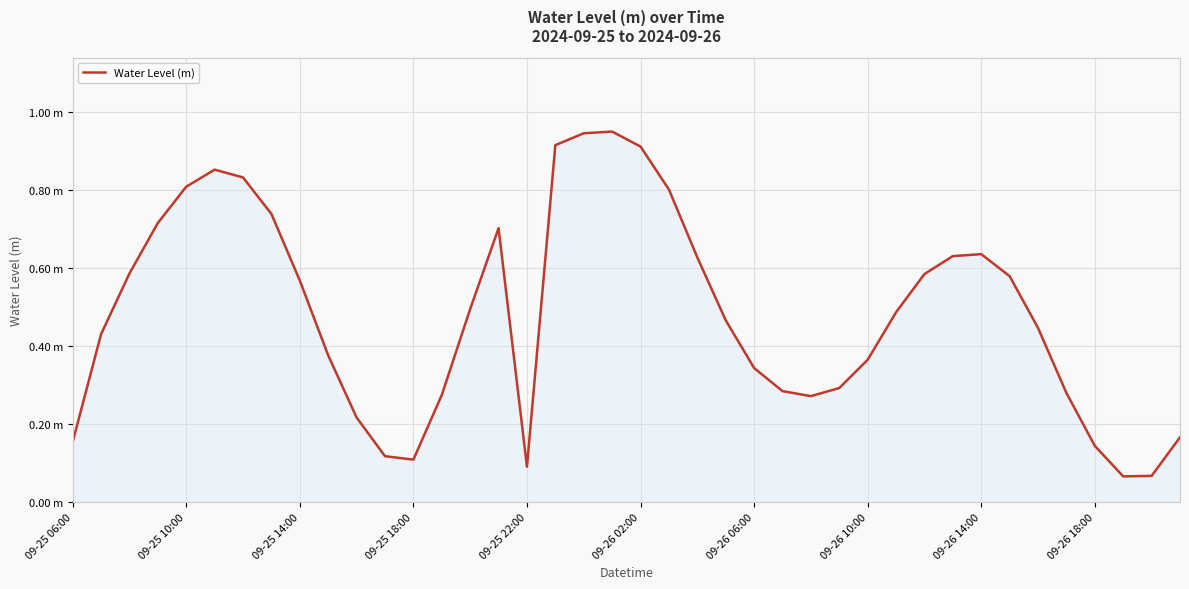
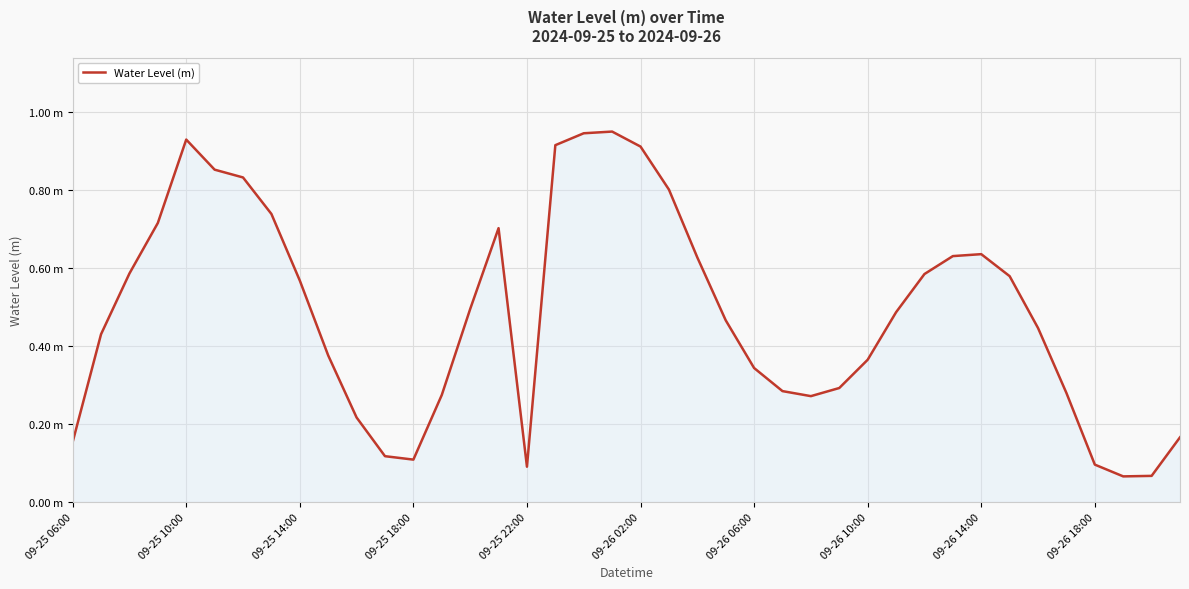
  {
    "09-25 06:00": "0.15 m",
-   "09-25 10:00": "0.81 m",
+   "09-25 10:00": "0.93 m",
    "09-25 14:00": "0.57 m",
    "09-25 18:00": "0.11 m",
    "09-25 22:00": "0.09 m",
    "09-26 02:00": "0.91 m",
    "09-26 06:00": "0.34 m",
    "09-26 10:00": "0.36 m",
    "09-26 14:00": "0.64 m",
-   "09-26 18:00": "0.14 m"
+   "09-26 18:00": "0.10 m"
  }
